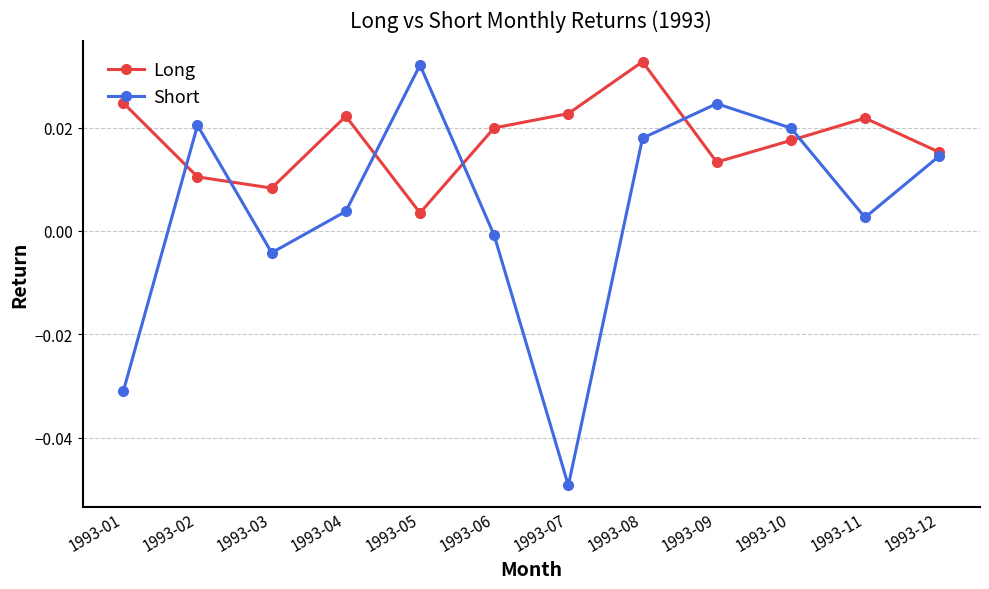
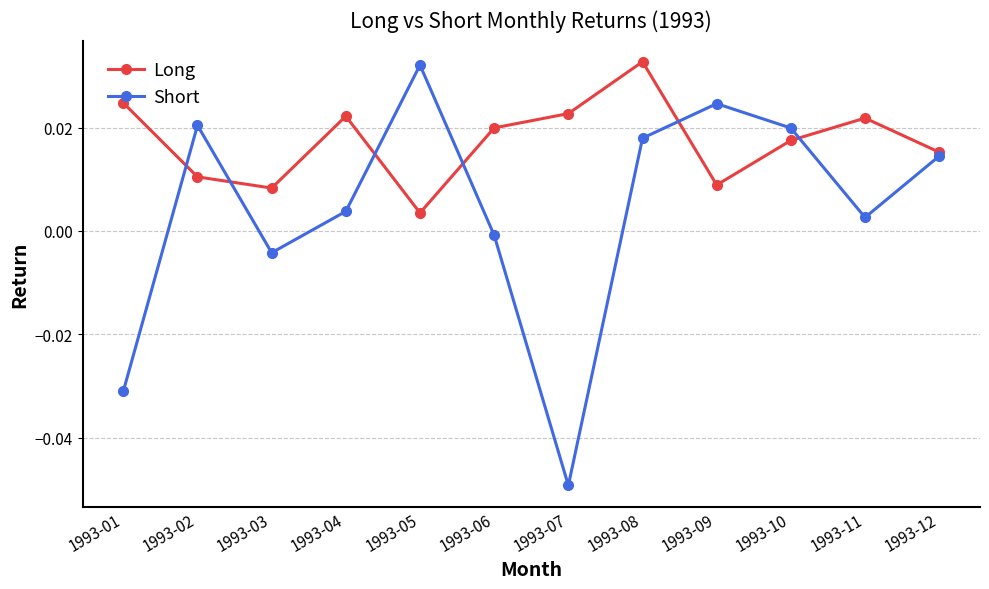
  {
    "Long": {
      "1993-01": 0.025,
      "1993-02": 0.010,
      "1993-03": 0.008,
      "1993-04": 0.022,
      "1993-05": 0.003,
      "1993-06": 0.020,
      "1993-07": 0.023,
      "1993-08": 0.033,
-     "1993-09": 0.013,
+     "1993-09": 0.009,
      "1993-10": 0.018,
      "1993-11": 0.022,
      "1993-12": 0.015
    },
    "Short": {
      "1993-01": -0.031,
      "1993-02": 0.020,
      "1993-03": -0.004,
      "1993-04": 0.004,
      "1993-05": 0.032,
      "1993-06": -0.001,
      "1993-07": -0.049,
      "1993-08": 0.018,
      "1993-09": 0.025,
      "1993-10": 0.020,
      "1993-11": 0.003,
      "1993-12": 0.014
    }
  }
